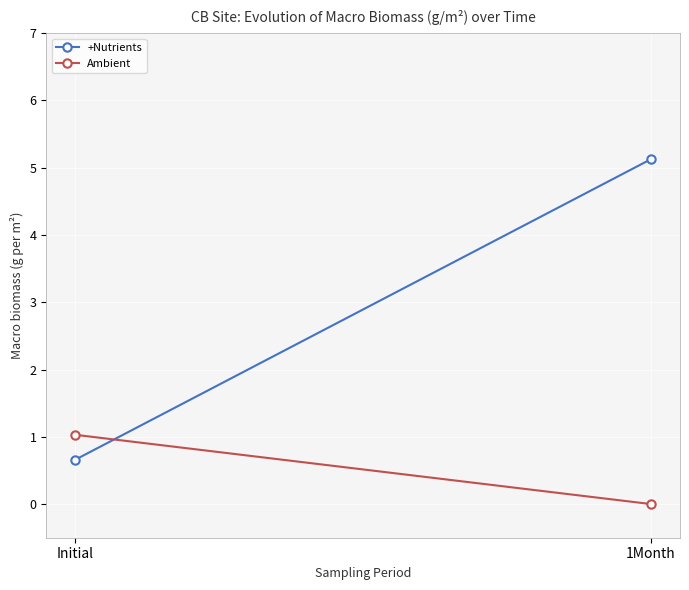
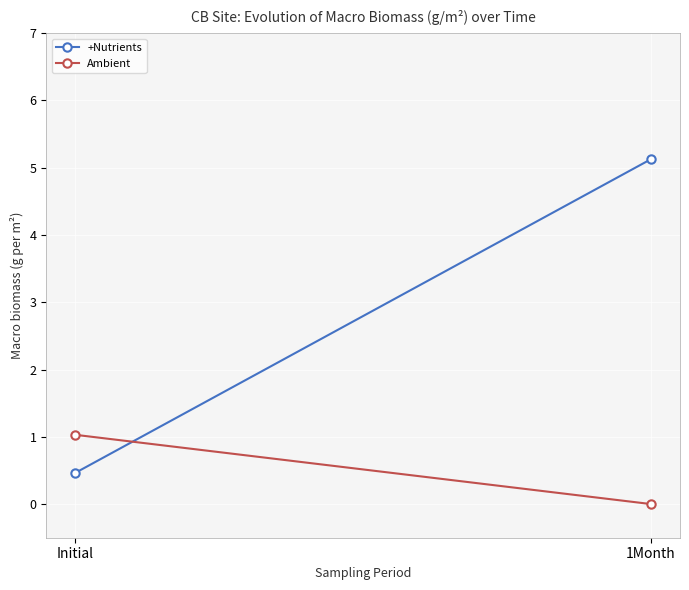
  {
    "+Nutrients": {
-     "Initial": 0.7,
+     "Initial": 0.5,
      "1Month": 5.1
    },
    "Ambient": {
      "Initial": 1.0,
      "1Month": 0.0
    }
  }
